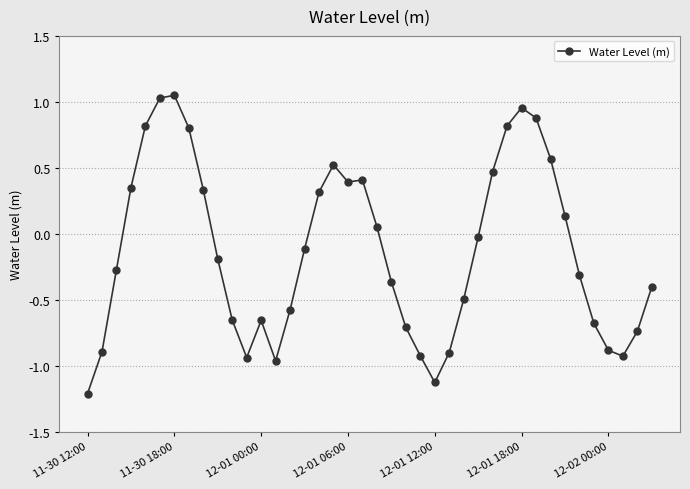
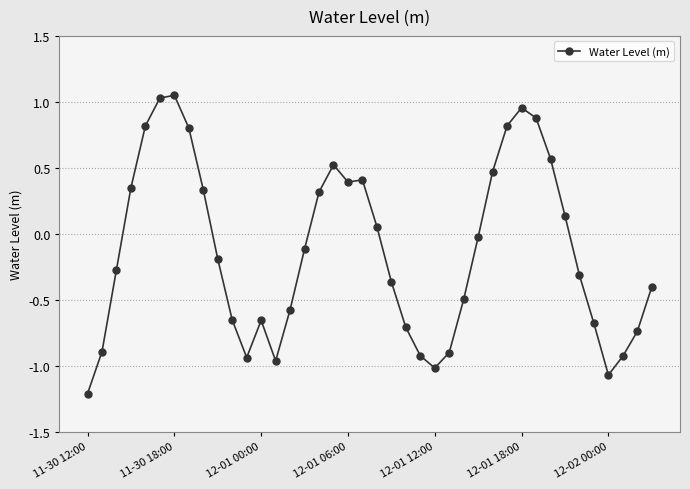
  {
    "11-30 12:00": -1.21,
    "11-30 18:00": 1.05,
    "12-01 00:00": -0.66,
    "12-01 06:00": 0.39,
-   "12-01 12:00": -1.13,
+   "12-01 12:00": -1.02,
    "12-01 18:00": 0.96,
-   "12-02 00:00": -0.88
+   "12-02 00:00": -1.07
  }
